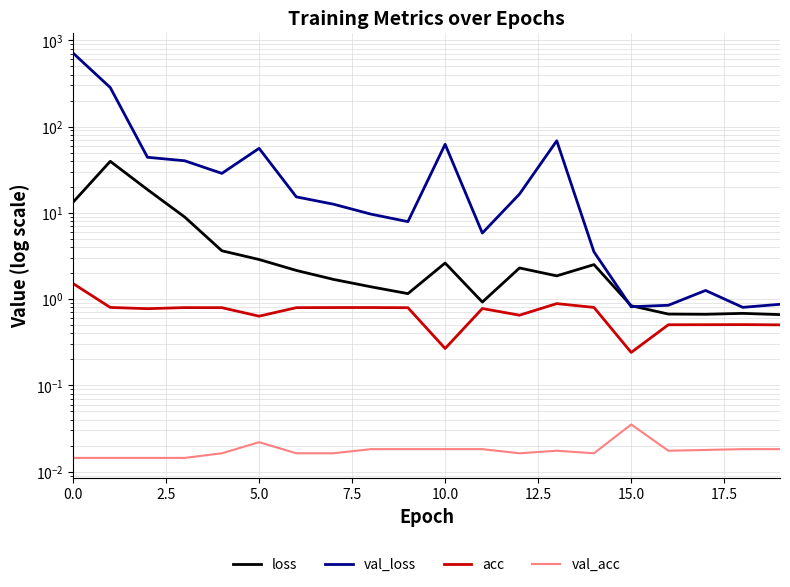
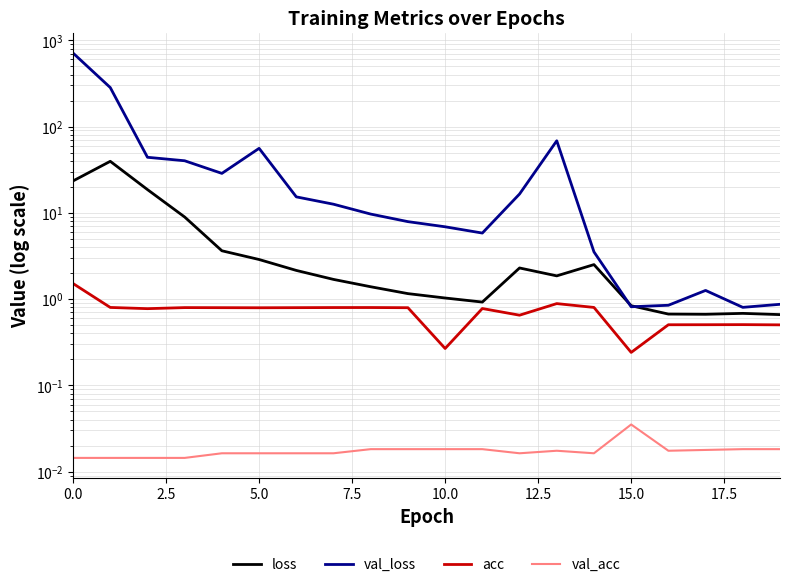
  {
    "loss": {
-     "0.0": 13,
+     "0.0": 23,
      "5.0": 2.9,
-     "10.0": 2.6
+     "10.0": 1.0
    },
    "val_loss": {
      "0.0": 700,
      "5.0": 60,
-     "10.0": 60
+     "10.0": 7
    },
    "acc": {
      "0.0": 1.5,
-     "5.0": 0.6,
+     "5.0": 0.8,
      "10.0": 0.27,
      "15.0": 0.24
    },
    "val_acc": {
      "0.0": 0.014,
-     "5.0": 0.022,
+     "5.0": 0.016,
      "10.0": 0.018,
      "15.0": 0.035
    }
  }
